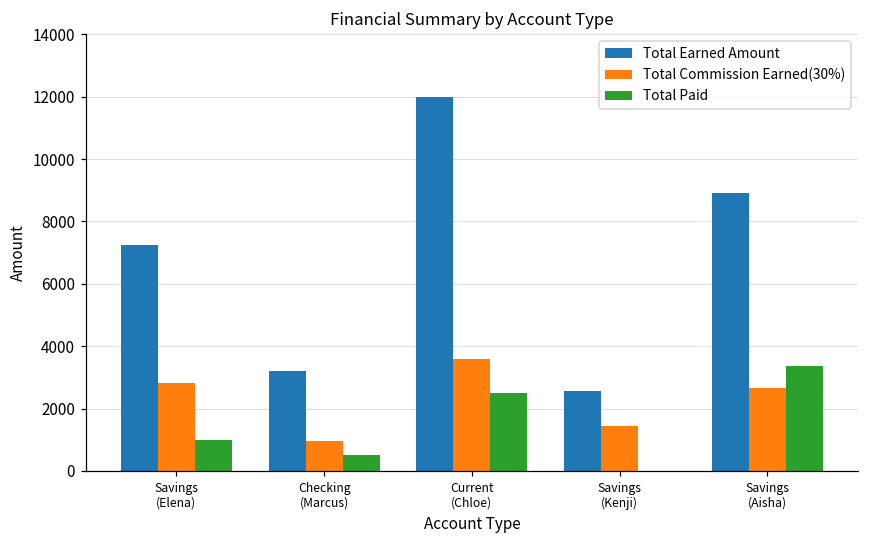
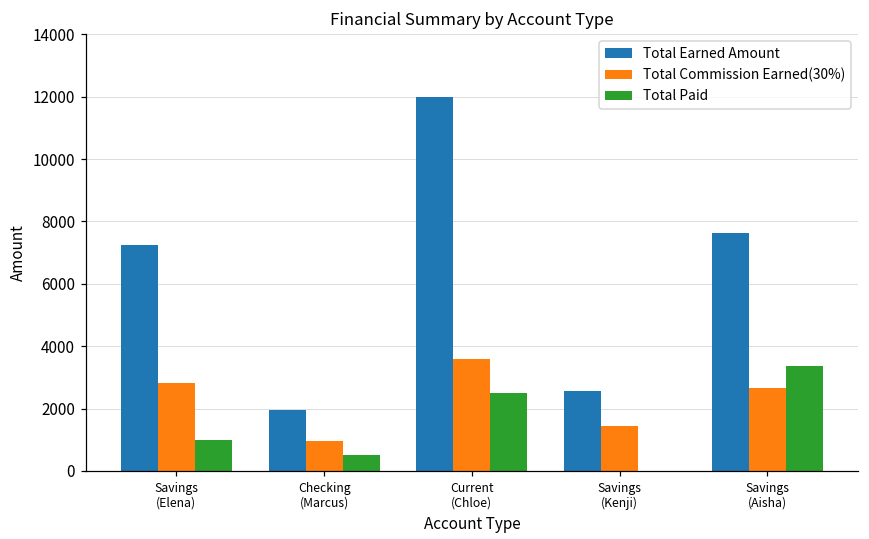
  {
    "Total Earned Amount": {
      "Savings (Elena)": 7300,
-     "Checking (Marcus)": 3200,
+     "Checking (Marcus)": 2000,
      "Current (Chloe)": 12000,
      "Savings (Kenji)": 2600,
-     "Savings (Aisha)": 8900
+     "Savings (Aisha)": 7600
    },
    "Total Commission Earned(30%)": {
      "Savings (Elena)": 2800,
      "Checking (Marcus)": 1000,
      "Current (Chloe)": 3600,
      "Savings (Kenji)": 1400,
      "Savings (Aisha)": 2700
    },
    "Total Paid": {
      "Savings (Elena)": 1000,
      "Checking (Marcus)": 500,
      "Current (Chloe)": 2500,
      "Savings (Kenji)": 0,
      "Savings (Aisha)": 3400
    }
  }
